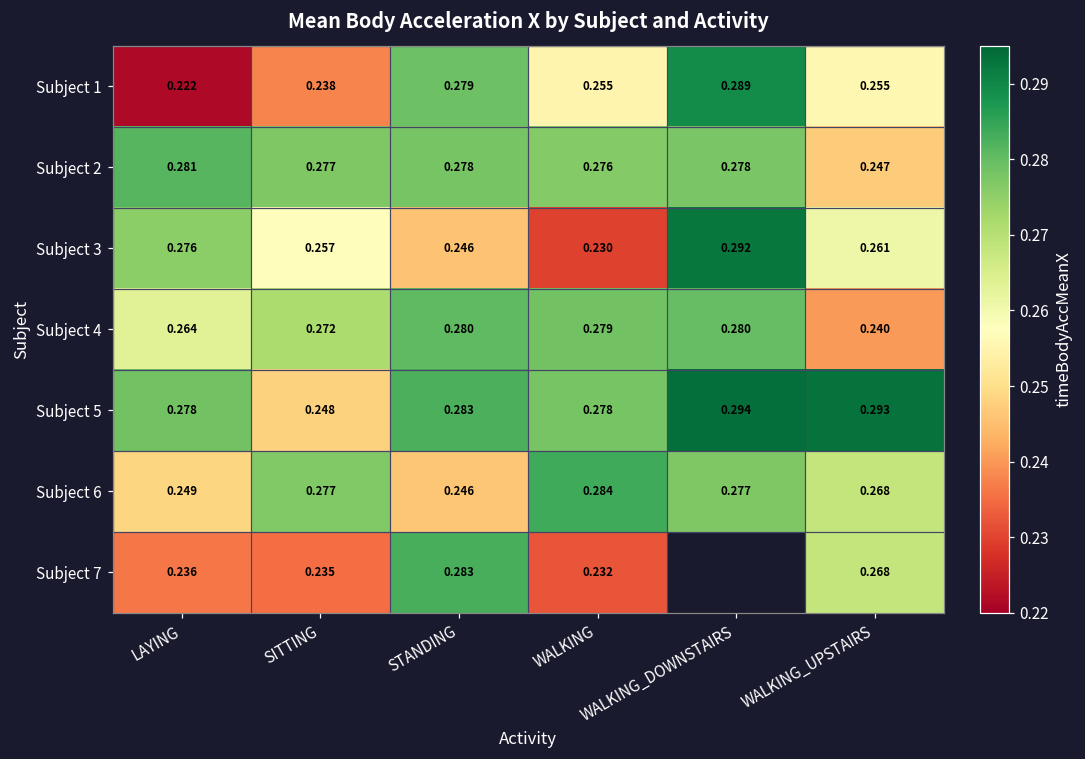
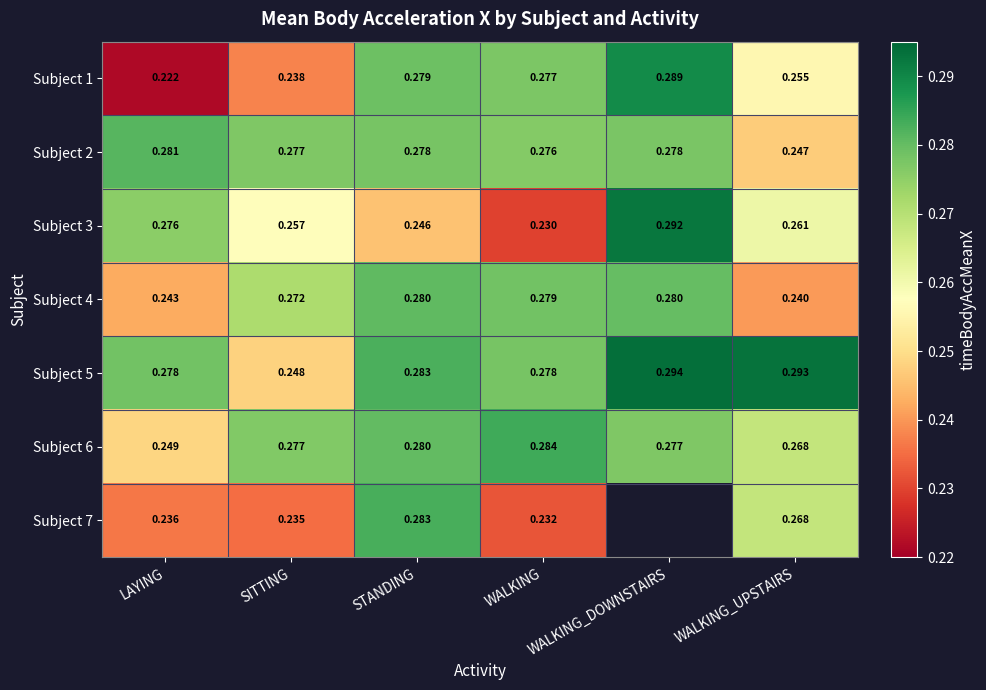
  {
    "Subject 1": {
      "LAYING": 0.222,
      "SITTING": 0.238,
      "STANDING": 0.279,
-     "WALKING": 0.255,
+     "WALKING": 0.277,
      "WALKING_DOWNSTAIRS": 0.289,
      "WALKING_UPSTAIRS": 0.255
    },
    "Subject 2": {
      "LAYING": 0.281,
      "SITTING": 0.277,
      "STANDING": 0.278,
      "WALKING": 0.276,
      "WALKING_DOWNSTAIRS": 0.278,
      "WALKING_UPSTAIRS": 0.247
    },
    "Subject 3": {
      "LAYING": 0.276,
      "SITTING": 0.257,
      "STANDING": 0.246,
      "WALKING": 0.230,
      "WALKING_DOWNSTAIRS": 0.292,
      "WALKING_UPSTAIRS": 0.261
    },
    "Subject 4": {
-     "LAYING": 0.264,
+     "LAYING": 0.243,
      "SITTING": 0.272,
      "STANDING": 0.280,
      "WALKING": 0.279,
      "WALKING_DOWNSTAIRS": 0.280,
      "WALKING_UPSTAIRS": 0.240
    },
    "Subject 5": {
      "LAYING": 0.278,
      "SITTING": 0.248,
      "STANDING": 0.283,
      "WALKING": 0.278,
      "WALKING_DOWNSTAIRS": 0.294,
      "WALKING_UPSTAIRS": 0.293
    },
    "Subject 6": {
      "LAYING": 0.249,
      "SITTING": 0.277,
-     "STANDING": 0.246,
+     "STANDING": 0.280,
      "WALKING": 0.284,
      "WALKING_DOWNSTAIRS": 0.277,
      "WALKING_UPSTAIRS": 0.268
    },
    "Subject 7": {
      "LAYING": 0.236,
      "SITTING": 0.235,
      "STANDING": 0.283,
      "WALKING": 0.232,
      "WALKING_UPSTAIRS": 0.268
    }
  }
